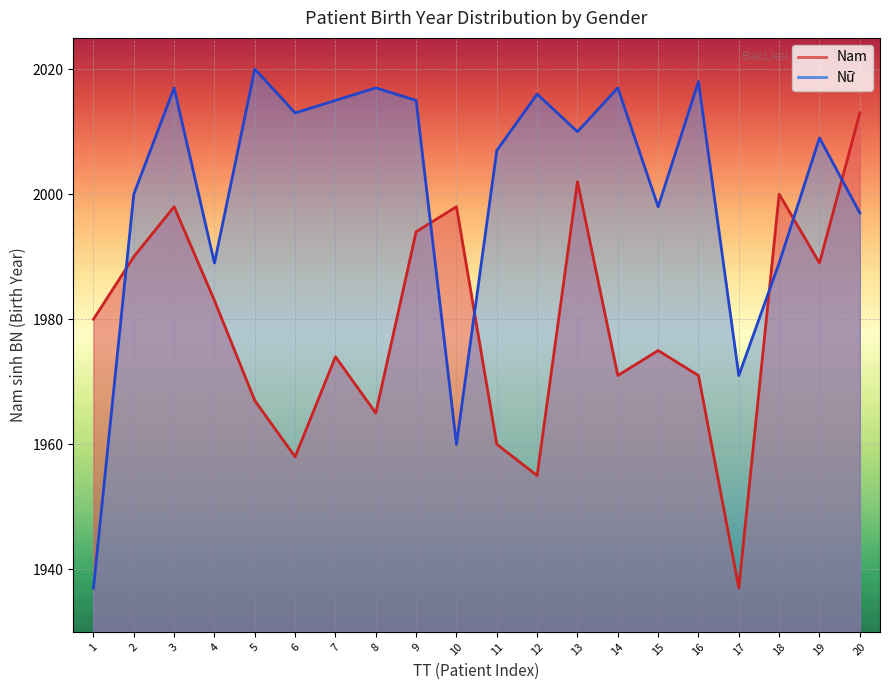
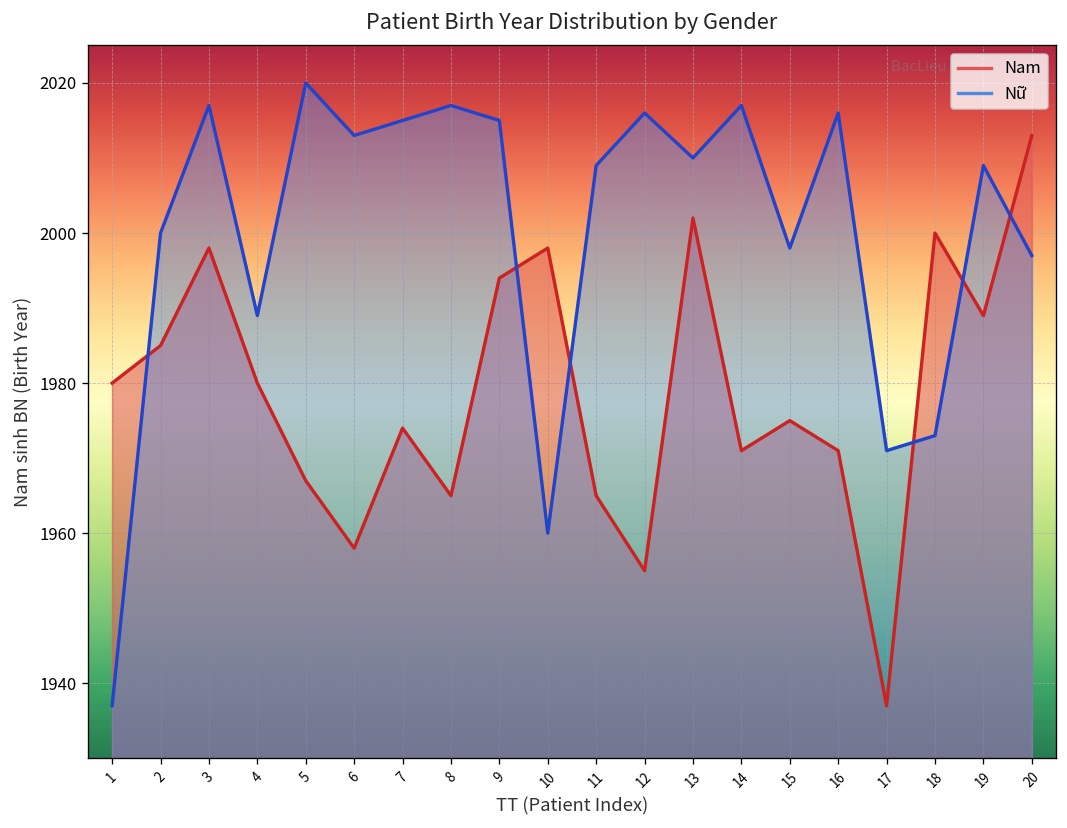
  {
    "Nam": {
      "1": 1980,
-     "2": 1990,
+     "2": 1985,
      "3": 1998,
-     "4": 1983,
+     "4": 1980,
      "5": 1967,
      "6": 1958,
      "7": 1974,
      "8": 1965,
      "9": 1994,
      "10": 1998,
-     "11": 1960,
+     "11": 1965,
      "12": 1955,
      "13": 2002,
      "14": 1971,
      "15": 1975,
      "16": 1971,
      "17": 1937,
      "18": 2000,
      "19": 1989,
      "20": 2013
    },
    "Nữ": {
      "1": 1937,
      "2": 2000,
      "3": 2017,
      "4": 1989,
      "5": 2020,
      "6": 2013,
      "7": 2015,
      "8": 2017,
      "9": 2015,
      "10": 1960,
-     "11": 2007,
+     "11": 2009,
      "12": 2016,
      "13": 2010,
      "14": 2017,
      "15": 1998,
-     "16": 2018,
+     "16": 2016,
      "17": 1971,
-     "18": 1989,
+     "18": 1973,
      "19": 2009,
      "20": 1997
    }
  }
